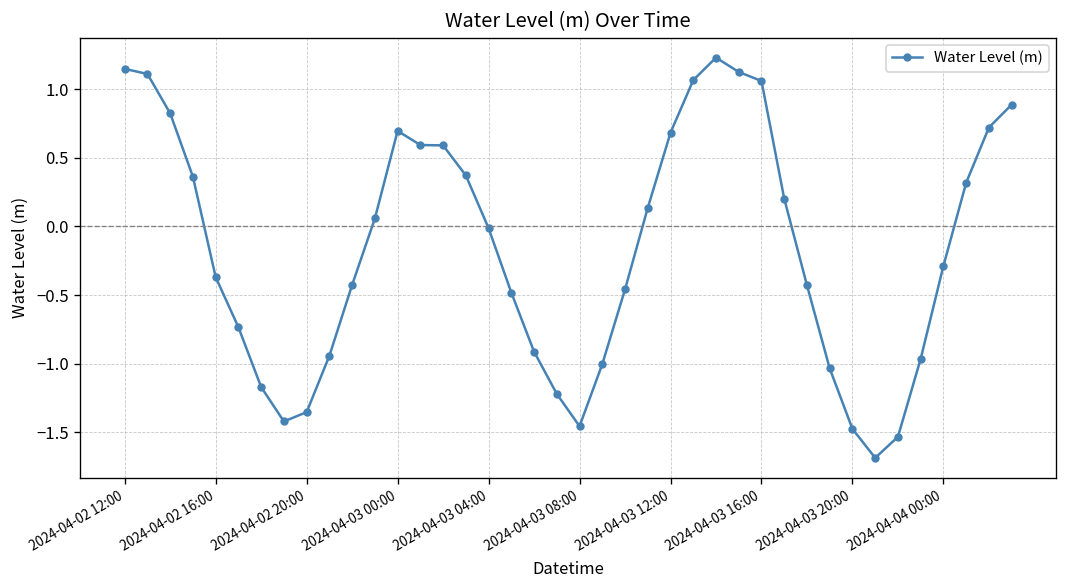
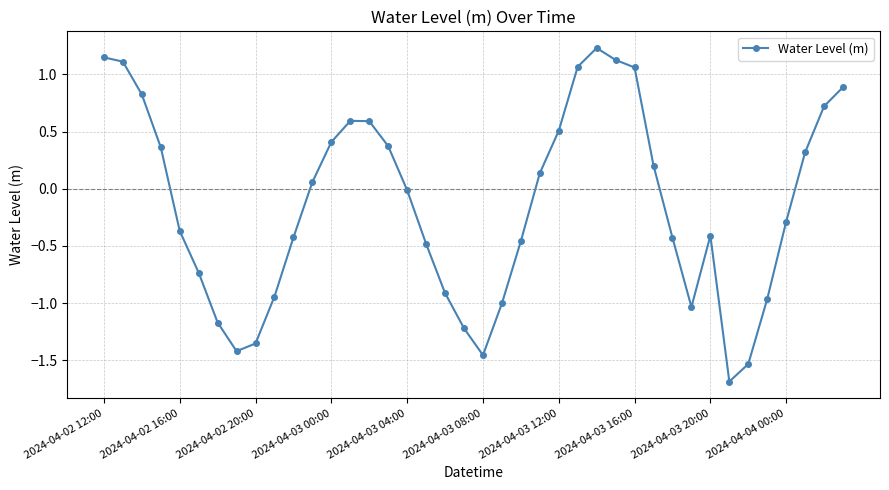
  {
    "2024-04-02 12:00": 1.15,
    "2024-04-02 16:00": -0.37,
    "2024-04-02 20:00": -1.35,
-   "2024-04-03 00:00": 0.70,
+   "2024-04-03 00:00": 0.41,
    "2024-04-03 04:00": -0.01,
    "2024-04-03 08:00": -1.46,
-   "2024-04-03 12:00": 0.68,
+   "2024-04-03 12:00": 0.51,
    "2024-04-03 16:00": 1.06,
-   "2024-04-03 20:00": -1.48,
+   "2024-04-03 20:00": -0.41,
    "2024-04-04 00:00": -0.29
  }
